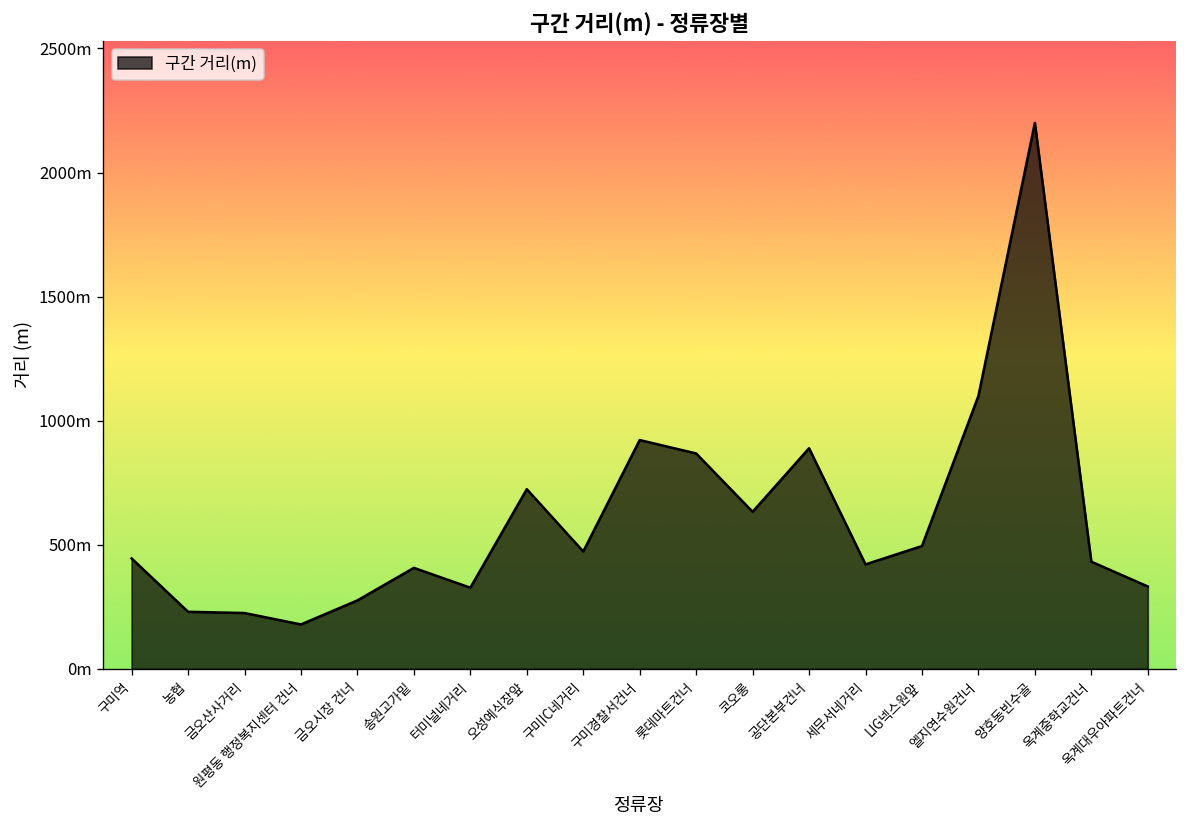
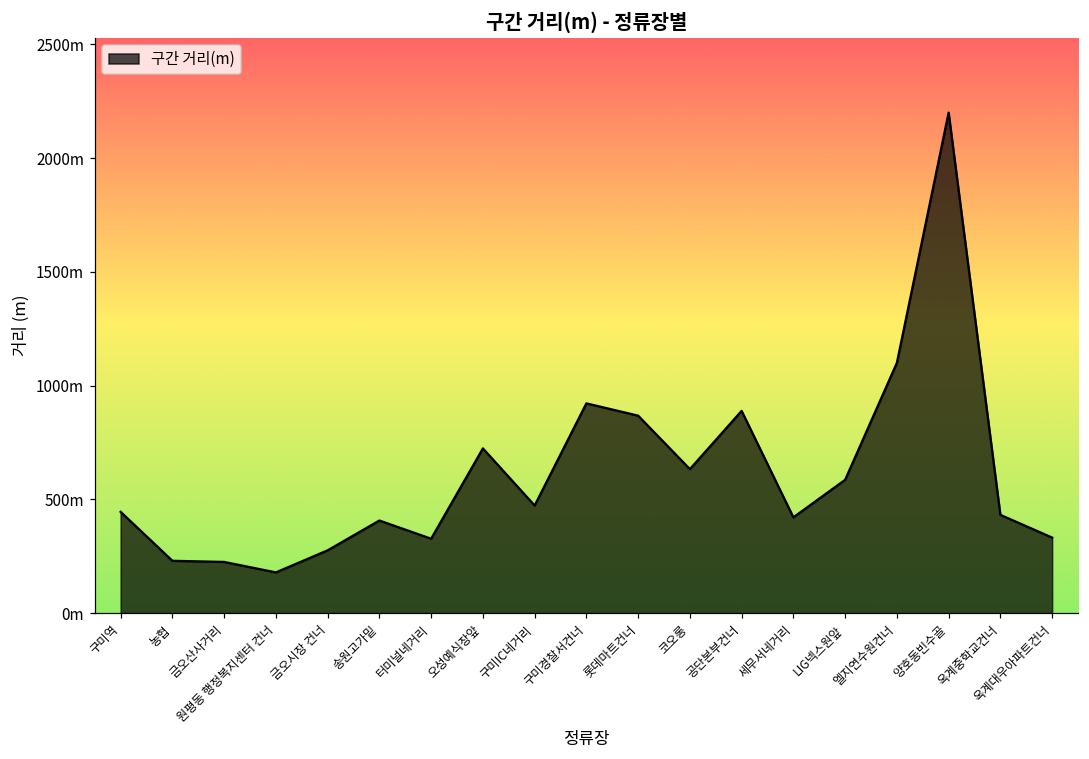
  {
    "구미역": "450m",
    "농협": "230m",
    "금오산사거리": "230m",
    "원평동 행정복지센터 건너": "180m",
    "금오시장 건너": "280m",
    "송원고가밑": "410m",
    "터미널네거리": "330m",
    "오성예식장앞": "720m",
    "구미IC네거리": "470m",
    "구미경찰서건너": "920m",
    "롯데마트건너": "870m",
    "코오롱": "630m",
    "공단본부건너": "890m",
    "세무서네거리": "420m",
-   "LIG넥스원앞": "500m",
+   "LIG넥스원앞": "590m",
    "엘지연수원건너": "1100m",
    "양호동빈수골": "2200m",
    "옥계중학교건너": "430m",
    "옥계대우아파트건너": "330m"
  }
